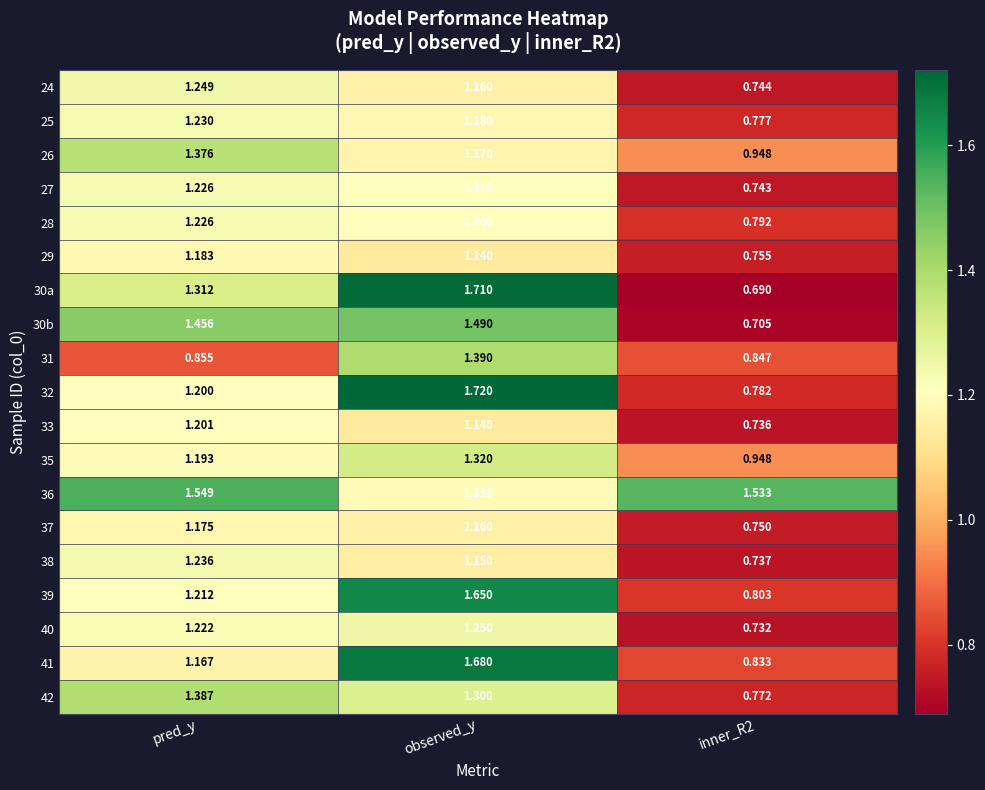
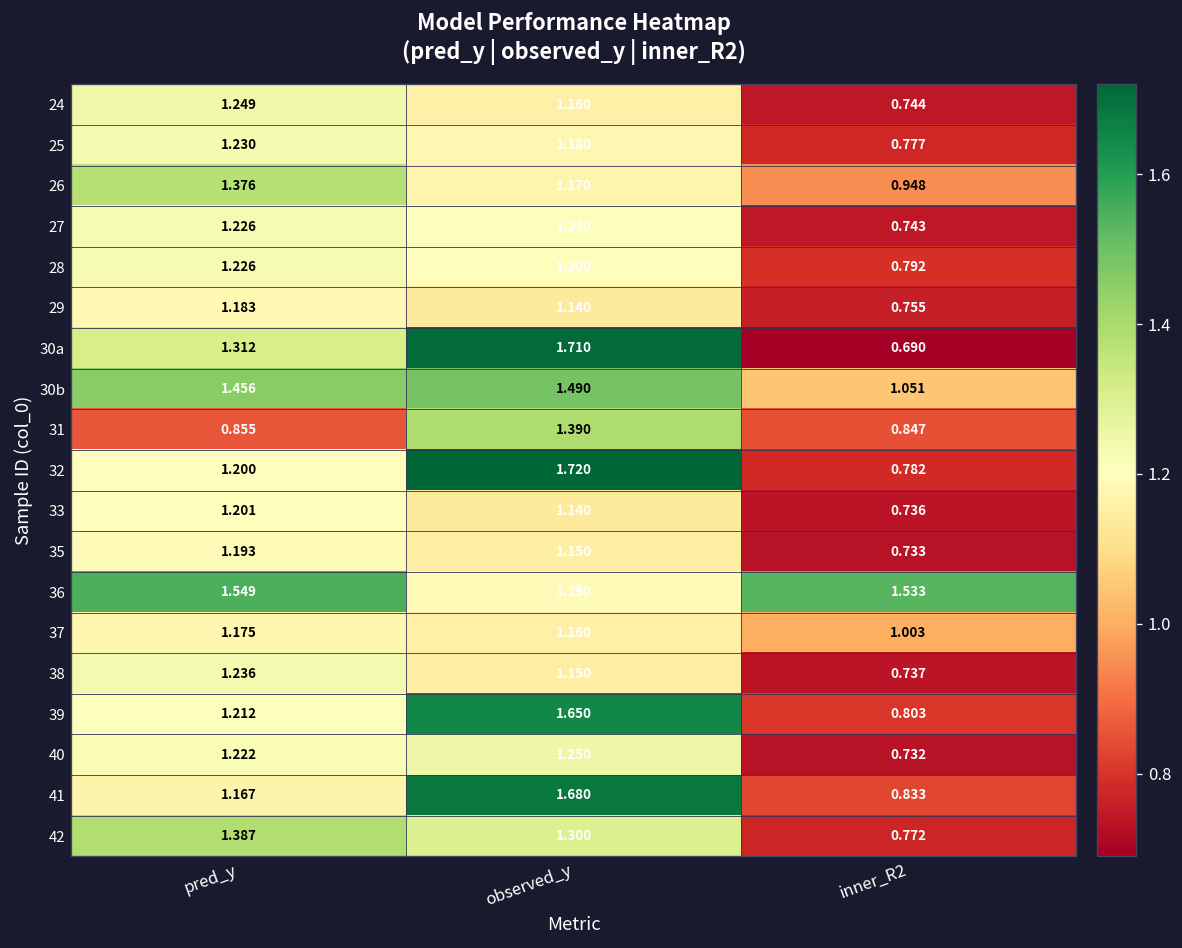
  {
    "24": {
      "pred_y": 1.249,
      "observed_y": 1.160,
      "inner_R2": 0.744
    },
    "25": {
      "pred_y": 1.230,
      "observed_y": 1.180,
      "inner_R2": 0.777
    },
    "26": {
      "pred_y": 1.376,
      "observed_y": 1.170,
      "inner_R2": 0.948
    },
    "27": {
      "pred_y": 1.226,
      "observed_y": 1.210,
      "inner_R2": 0.743
    },
    "28": {
      "pred_y": 1.226,
      "observed_y": 1.200,
      "inner_R2": 0.792
    },
    "29": {
      "pred_y": 1.183,
      "observed_y": 1.140,
      "inner_R2": 0.755
    },
    "30a": {
      "pred_y": 1.312,
      "observed_y": 1.710,
      "inner_R2": 0.690
    },
    "30b": {
      "pred_y": 1.456,
      "observed_y": 1.490,
-     "inner_R2": 0.705
+     "inner_R2": 1.051
    },
    "31": {
      "pred_y": 0.855,
      "observed_y": 1.390,
      "inner_R2": 0.847
    },
    "32": {
      "pred_y": 1.200,
      "observed_y": 1.720,
      "inner_R2": 0.782
    },
    "33": {
      "pred_y": 1.201,
      "observed_y": 1.140,
      "inner_R2": 0.736
    },
    "35": {
      "pred_y": 1.193,
-     "observed_y": 1.320,
-     "inner_R2": 0.948
+     "observed_y": 1.150,
+     "inner_R2": 0.733
    },
    "36": {
      "pred_y": 1.549,
      "observed_y": 1.190,
      "inner_R2": 1.533
    },
    "37": {
      "pred_y": 1.175,
      "observed_y": 1.160,
-     "inner_R2": 0.750
+     "inner_R2": 1.003
    },
    "38": {
      "pred_y": 1.236,
      "observed_y": 1.150,
      "inner_R2": 0.737
    },
    "39": {
      "pred_y": 1.212,
      "observed_y": 1.650,
      "inner_R2": 0.803
    },
    "40": {
      "pred_y": 1.222,
      "observed_y": 1.250,
      "inner_R2": 0.732
    },
    "41": {
      "pred_y": 1.167,
      "observed_y": 1.680,
      "inner_R2": 0.833
    },
    "42": {
      "pred_y": 1.387,
      "observed_y": 1.300,
      "inner_R2": 0.772
    }
  }
